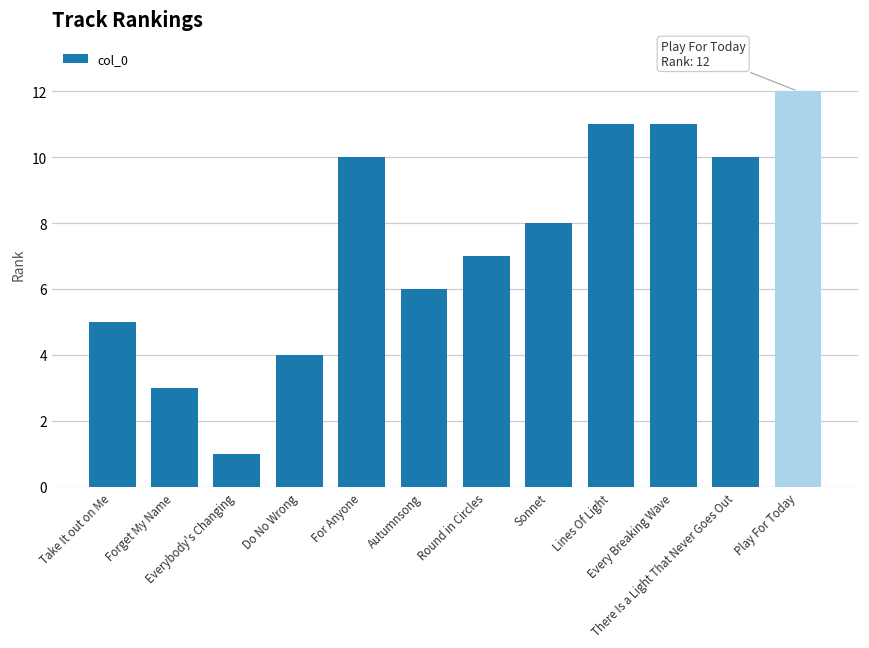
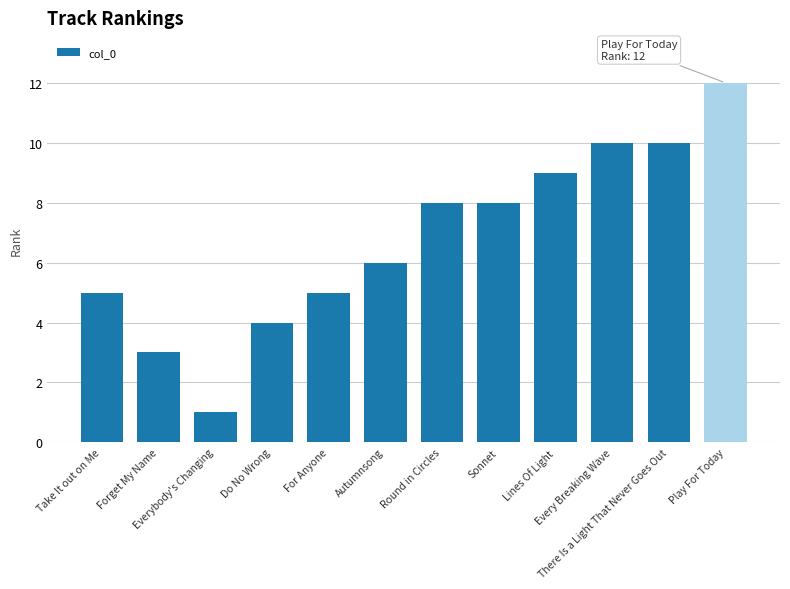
  {
    "Take It out on Me": 5,
    "Forget My Name": 3,
    "Everybody's Changing": 1,
    "Do No Wrong": 4,
-   "For Anyone": 10,
+   "For Anyone": 5,
    "Autumnsong": 6,
-   "Round in Circles": 7,
+   "Round in Circles": 8,
    "Sonnet": 8,
-   "Lines Of Light": 11,
-   "Every Breaking Wave": 11,
+   "Lines Of Light": 9,
+   "Every Breaking Wave": 10,
    "There Is a Light That Never Goes Out": 10
  }
